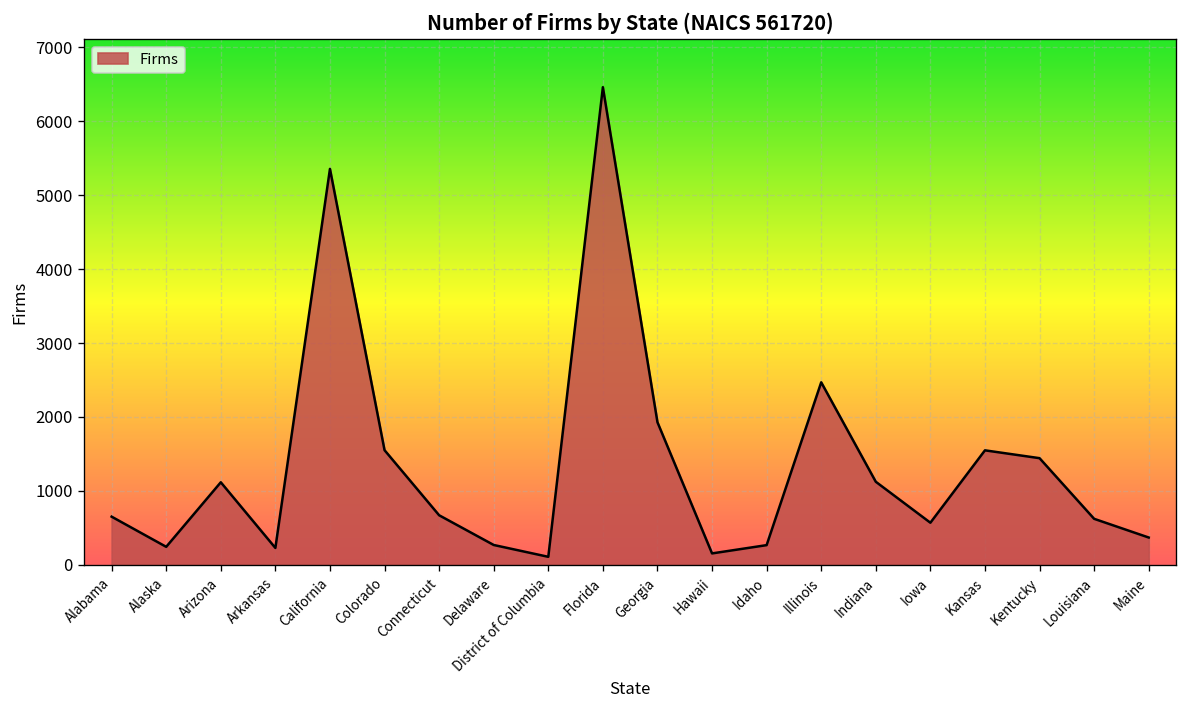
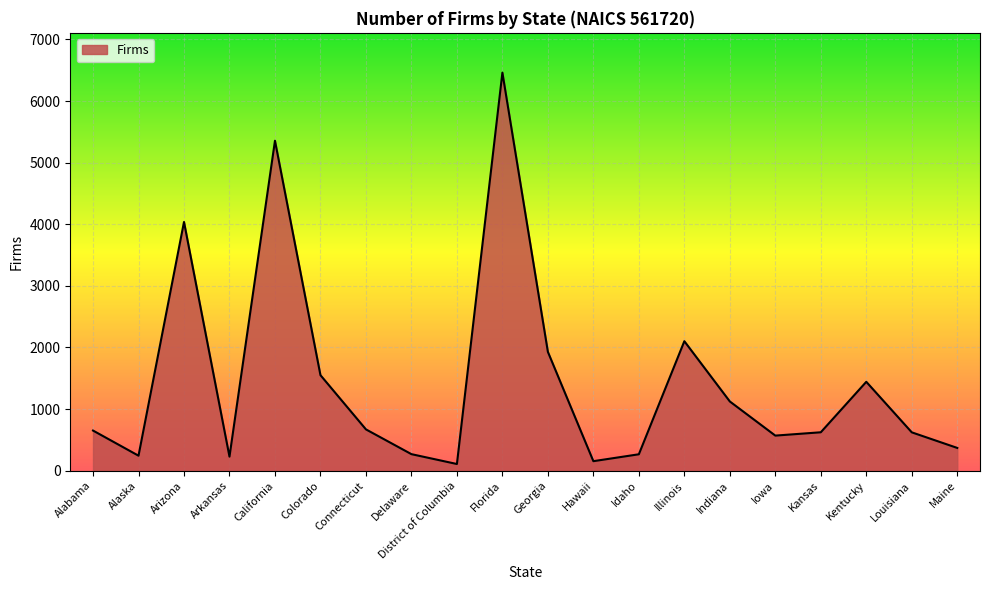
  {
    "Alabama": 700,
    "Alaska": 200,
-   "Arizona": 1100,
+   "Arizona": 4000,
    "Arkansas": 200,
    "California": 5400,
    "Colorado": 1600,
    "Connecticut": 700,
    "Delaware": 300,
    "District of Columbia": 100,
    "Florida": 6500,
    "Georgia": 1900,
    "Hawaii": 200,
    "Idaho": 300,
-   "Illinois": 2500,
+   "Illinois": 2100,
    "Indiana": 1100,
    "Iowa": 600,
-   "Kansas": 1500,
+   "Kansas": 600,
    "Kentucky": 1400,
    "Louisiana": 600,
    "Maine": 400
  }
